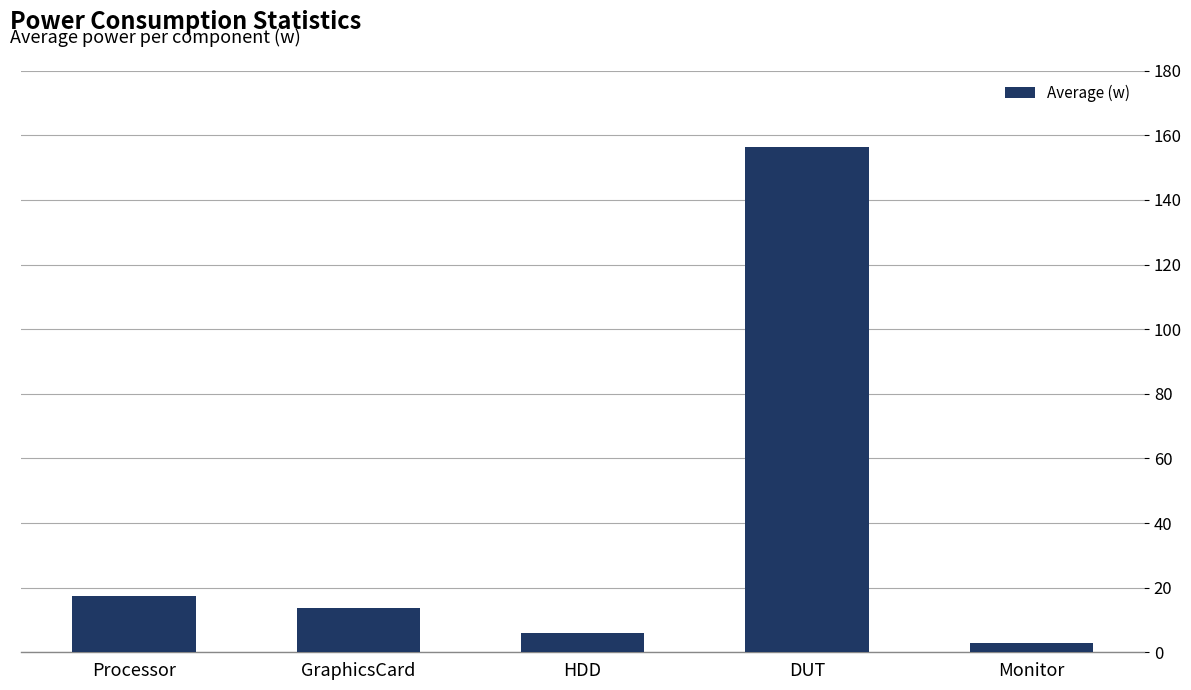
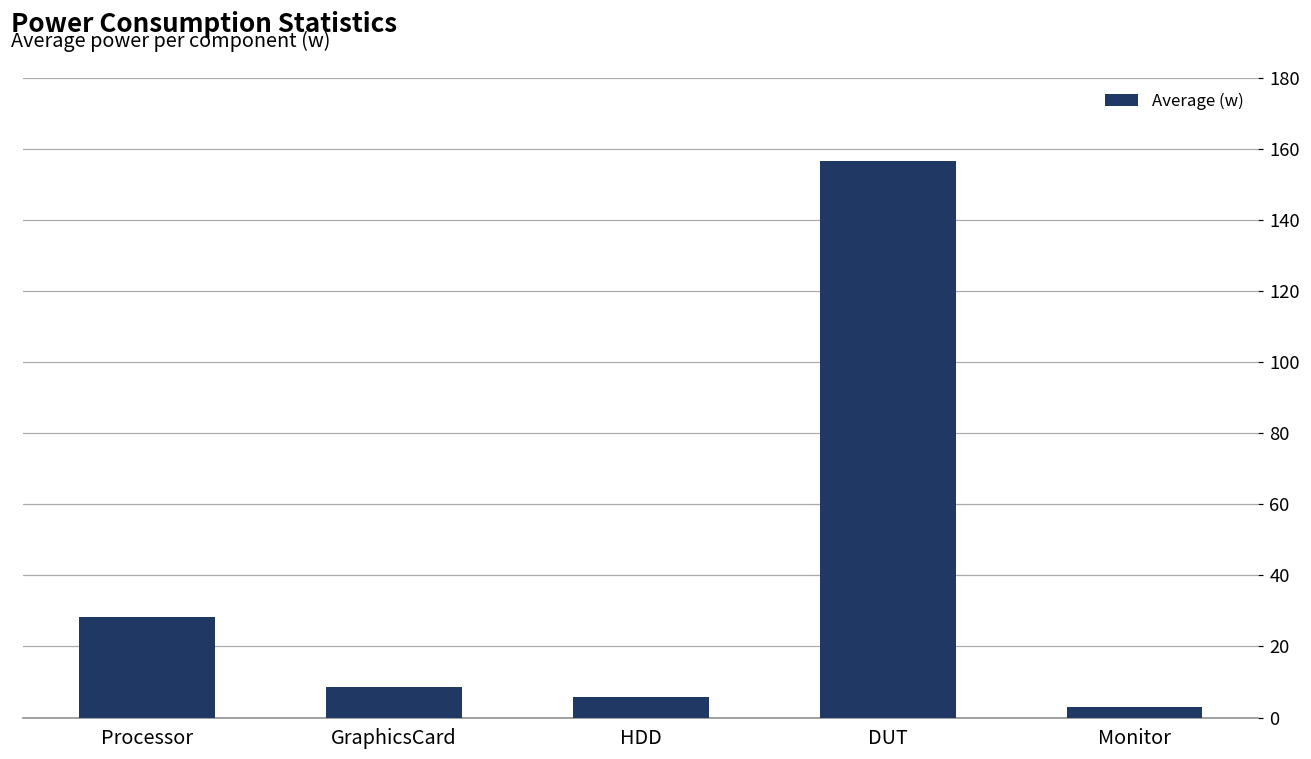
  {
-   "Processor": 17,
-   "GraphicsCard": 14,
+   "Processor": 28,
+   "GraphicsCard": 9,
    "HDD": 6,
    "DUT": 156,
    "Monitor": 3
  }
